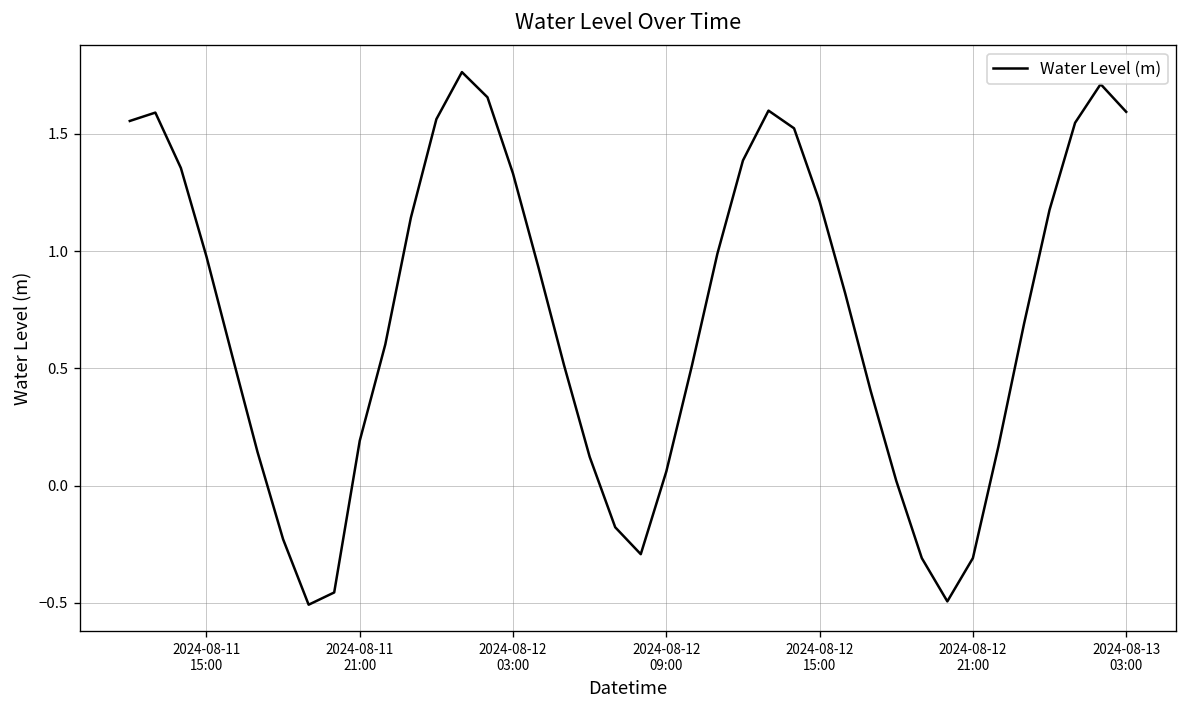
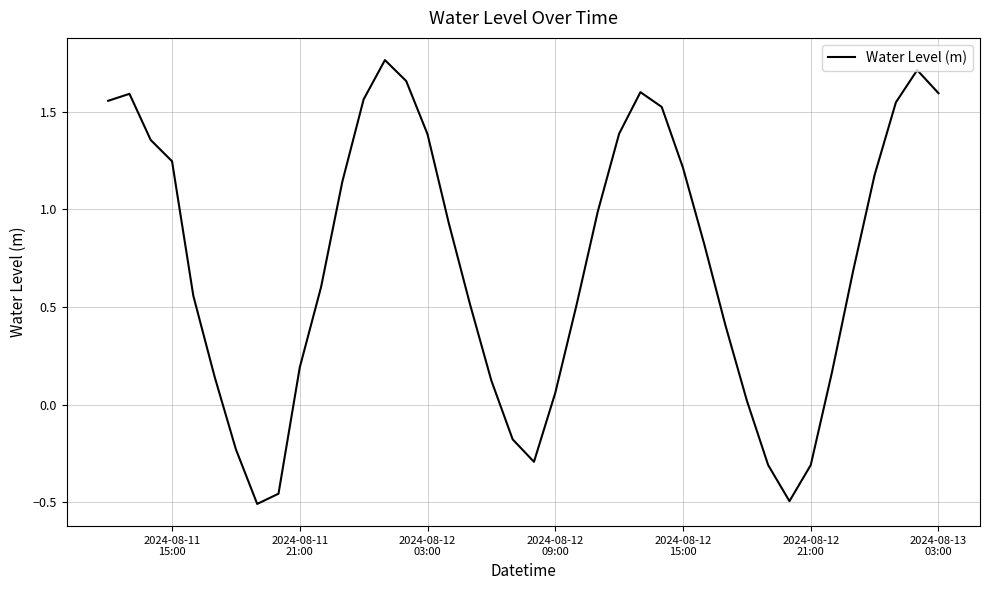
  {
-   "2024-08-11 15:00": 0.98,
+   "2024-08-11 15:00": 1.25,
    "2024-08-11 21:00": 0.19,
-   "2024-08-12 03:00": 1.33,
+   "2024-08-12 03:00": 1.38,
    "2024-08-12 09:00": 0.06,
    "2024-08-12 15:00": 1.21,
    "2024-08-12 21:00": -0.31,
    "2024-08-13 03:00": 1.59
  }
